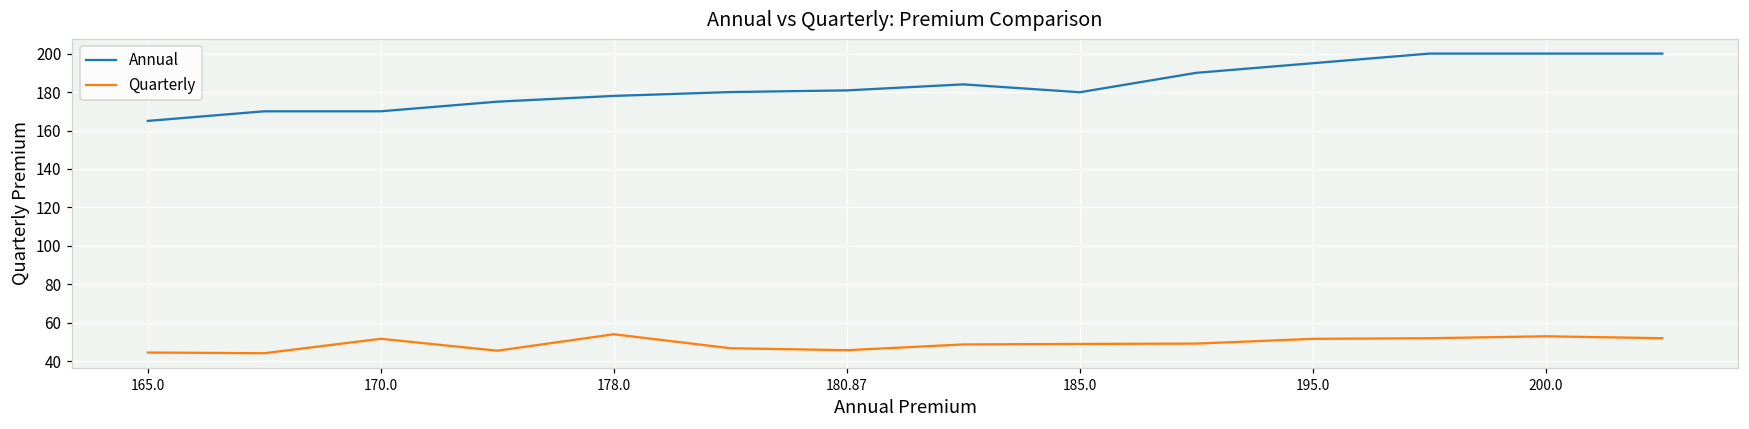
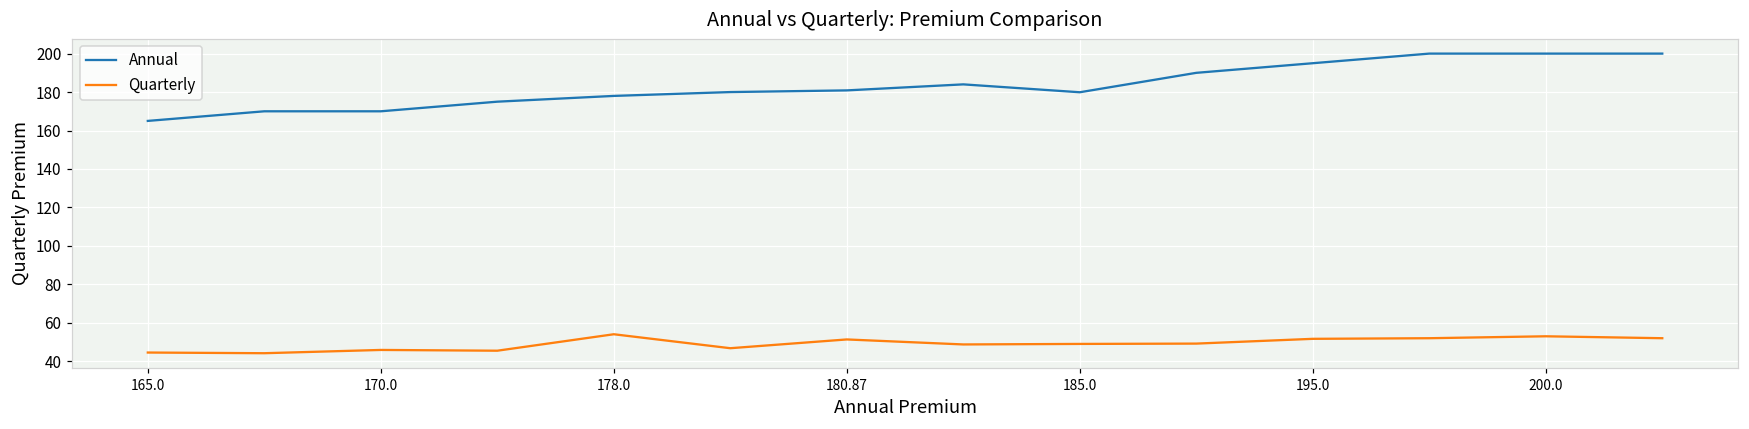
  {
    "Annual": {
      "165.0": 165,
      "170.0": 170,
      "178.0": 178,
      "180.87": 181,
      "185.0": 180,
      "195.0": 195,
      "200.0": 200
    },
    "Quarterly": {
      "165.0": 45,
-     "170.0": 52,
+     "170.0": 46,
      "178.0": 54,
-     "180.87": 46,
+     "180.87": 51,
      "185.0": 49,
      "195.0": 52,
      "200.0": 53
    }
  }
